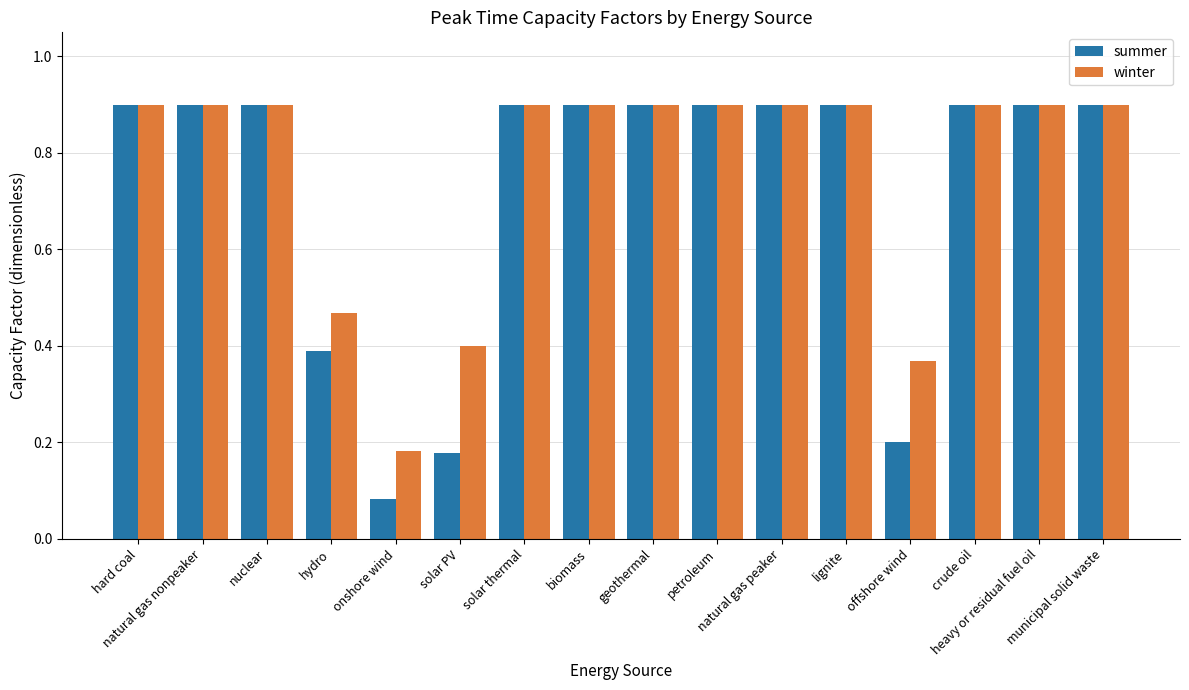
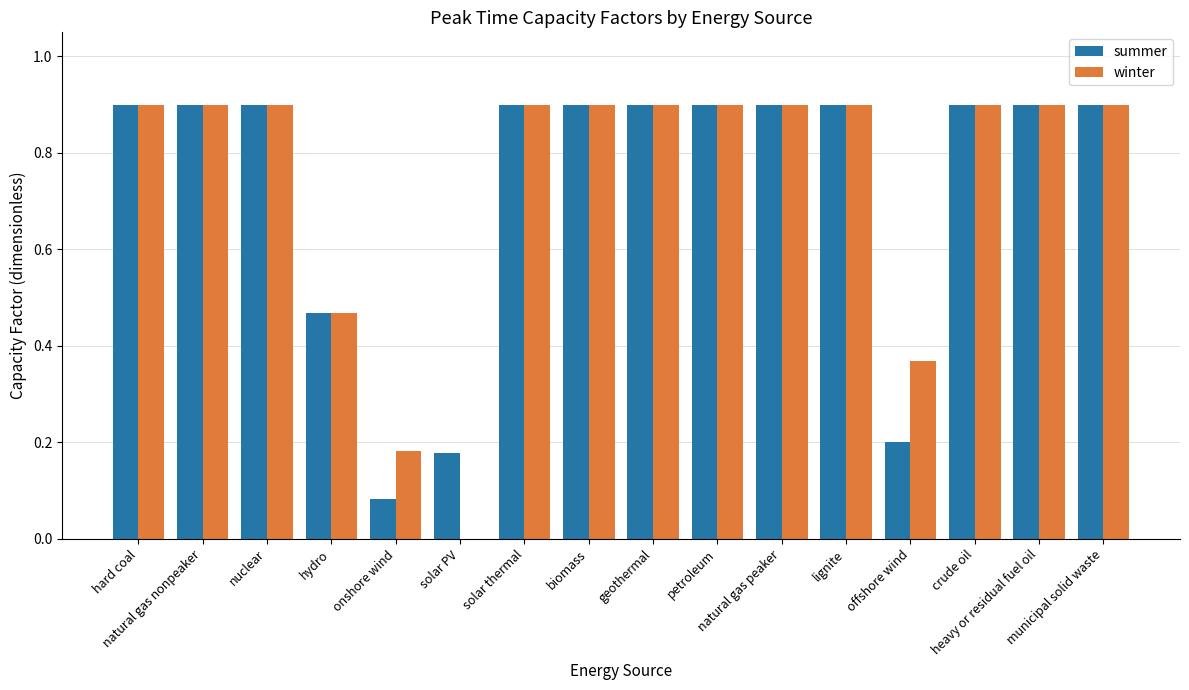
  {
    "summer": {
      "hard coal": 0.90,
      "natural gas nonpeaker": 0.90,
      "nuclear": 0.90,
-     "hydro": 0.39,
+     "hydro": 0.47,
      "onshore wind": 0.08,
      "solar PV": 0.18,
      "solar thermal": 0.90,
      "biomass": 0.90,
      "geothermal": 0.90,
      "petroleum": 0.90,
      "natural gas peaker": 0.90,
      "lignite": 0.90,
      "offshore wind": 0.20,
      "crude oil": 0.90,
      "heavy or residual fuel oil": 0.90,
      "municipal solid waste": 0.90
    },
    "winter": {
      "hard coal": 0.9,
      "natural gas nonpeaker": 0.9,
      "nuclear": 0.9,
      "hydro": 0.47,
      "onshore wind": 0.18,
-     "solar PV": 0.4,
+     "solar PV": 0.0,
      "solar thermal": 0.9,
      "biomass": 0.9,
      "geothermal": 0.9,
      "petroleum": 0.9,
      "natural gas peaker": 0.9,
      "lignite": 0.9,
      "offshore wind": 0.37,
      "crude oil": 0.9,
      "heavy or residual fuel oil": 0.9,
      "municipal solid waste": 0.9
    }
  }
